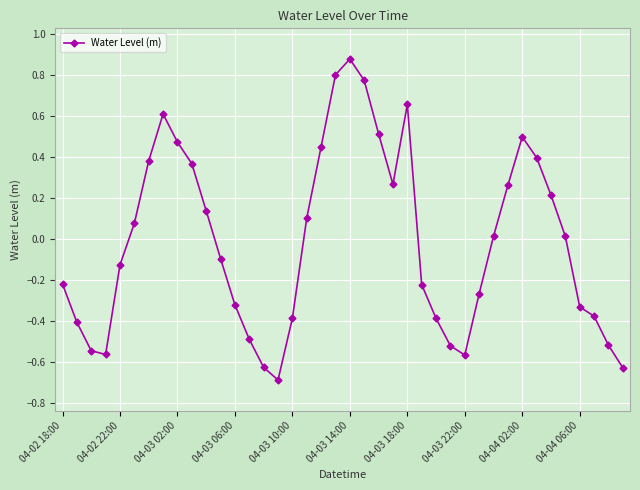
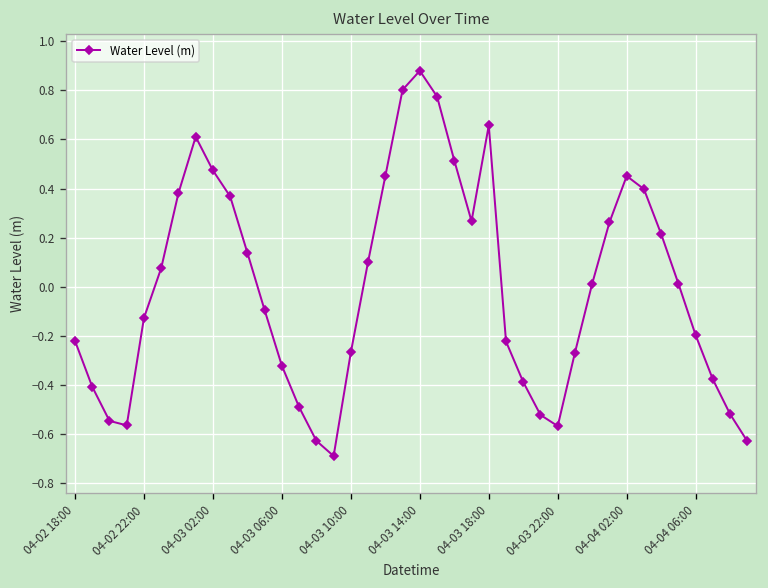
  {
    "04-02 18:00": -0.22,
    "04-02 22:00": -0.13,
    "04-03 02:00": 0.47,
    "04-03 06:00": -0.32,
-   "04-03 10:00": -0.39,
+   "04-03 10:00": -0.27,
    "04-03 14:00": 0.88,
    "04-03 18:00": 0.66,
    "04-03 22:00": -0.57,
-   "04-04 02:00": 0.50,
-   "04-04 06:00": -0.33
+   "04-04 02:00": 0.45,
+   "04-04 06:00": -0.20
  }
